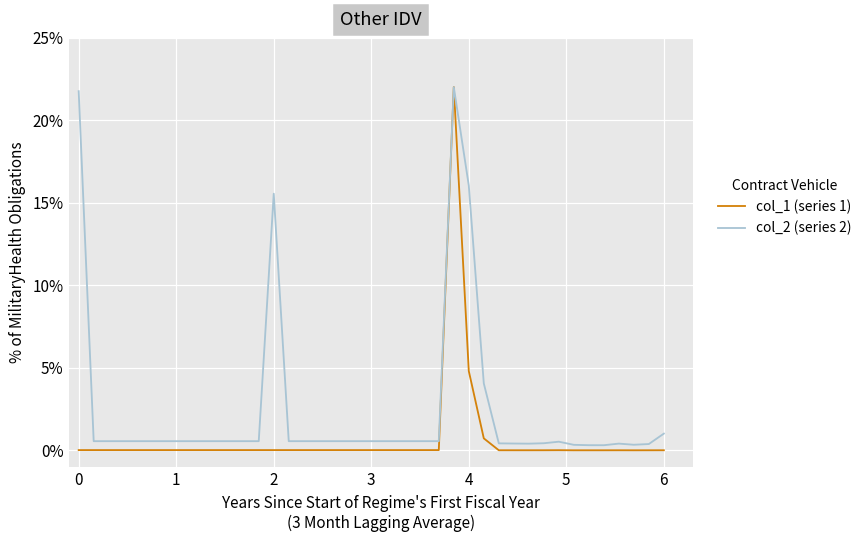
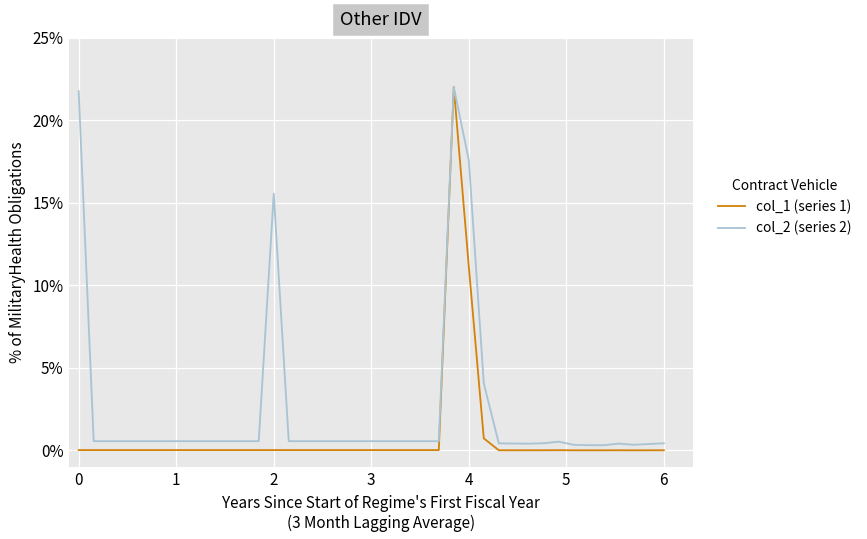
  {
    "col_1 (series 1)": {
      "0": "0.0%",
      "2": "0.0%",
-     "4": "4.8%",
+     "4": "11.1%",
      "6": "0.0%"
    },
    "col_2 (series 2)": {
      "0": "21.7%",
      "2": "15.5%",
-     "4": "16.0%",
-     "6": "1.0%"
+     "4": "17.6%",
+     "6": "0.4%"
    }
  }
